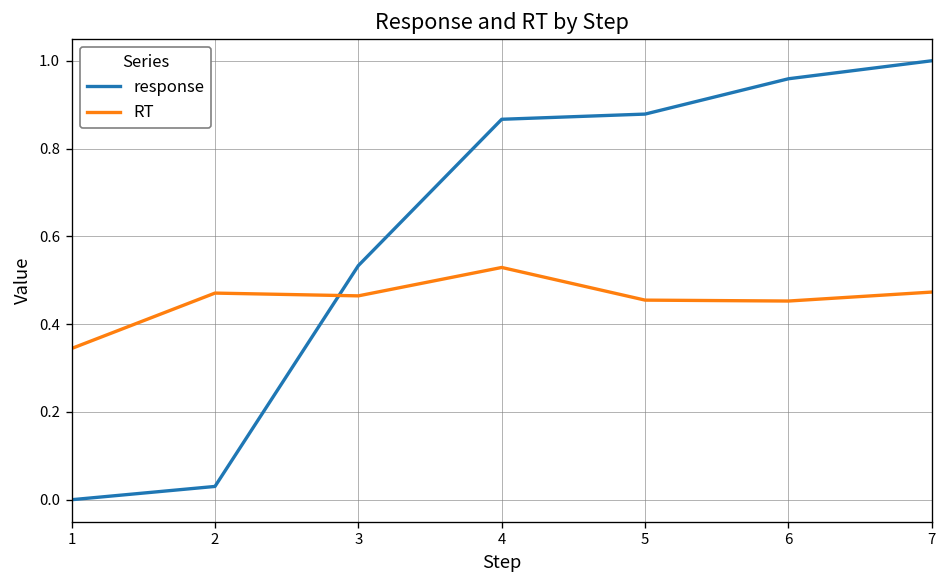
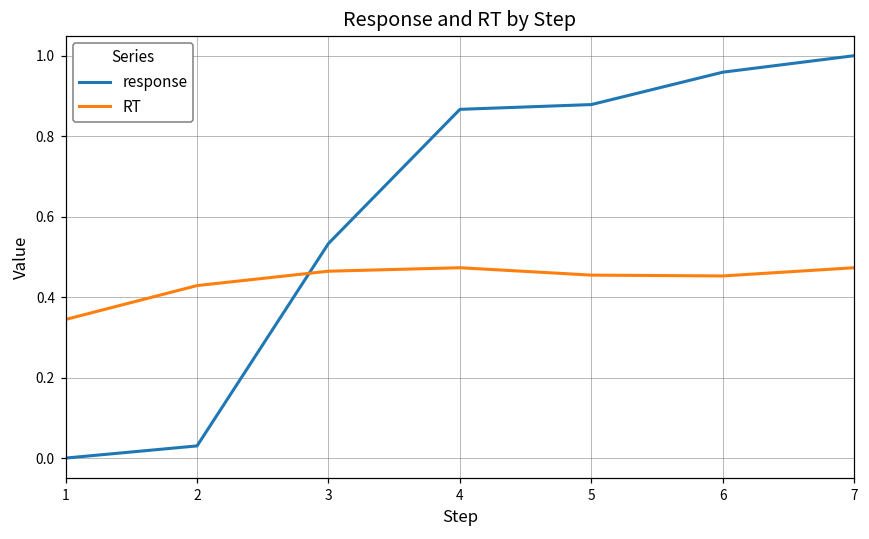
  {
    "response": {
      "1": 0.00,
      "2": 0.03,
      "3": 0.53,
      "4": 0.87,
      "5": 0.88,
      "6": 0.96,
      "7": 1.00
    },
    "RT": {
      "1": 0.34,
-     "2": 0.47,
+     "2": 0.43,
      "3": 0.46,
-     "4": 0.53,
+     "4": 0.47,
      "5": 0.45,
      "6": 0.45,
      "7": 0.47
    }
  }
